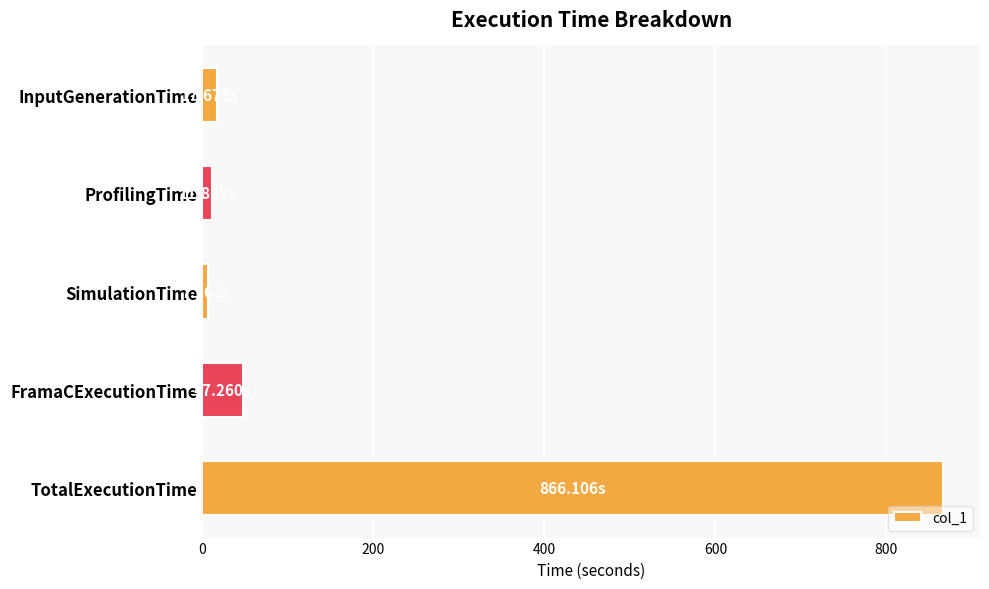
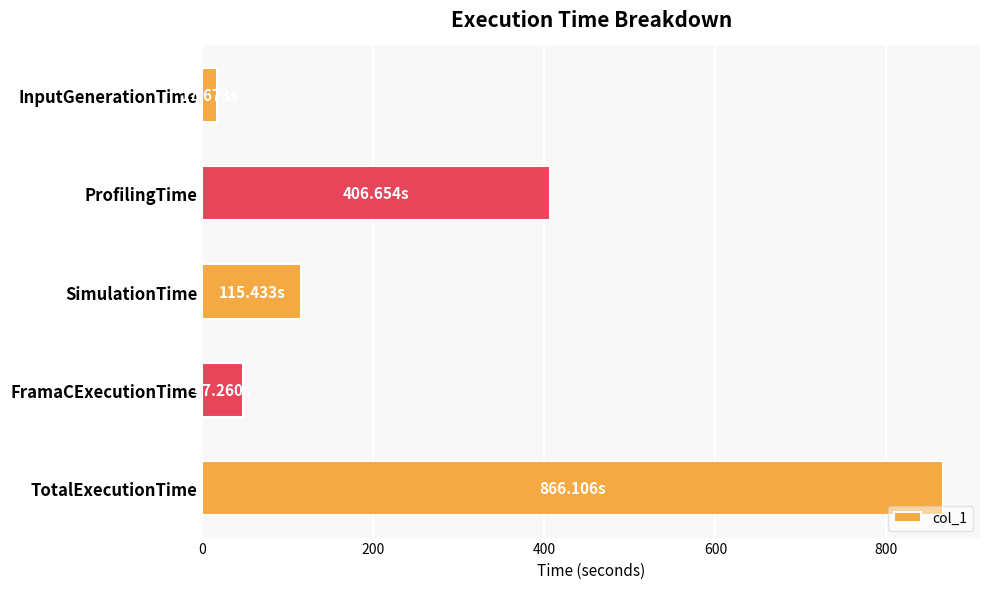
  {
    "InputGenerationTime": 20,
-   "ProfilingTime": 10,
-   "SimulationTime": 10
+   "ProfilingTime": 410,
+   "SimulationTime": 120
  }
